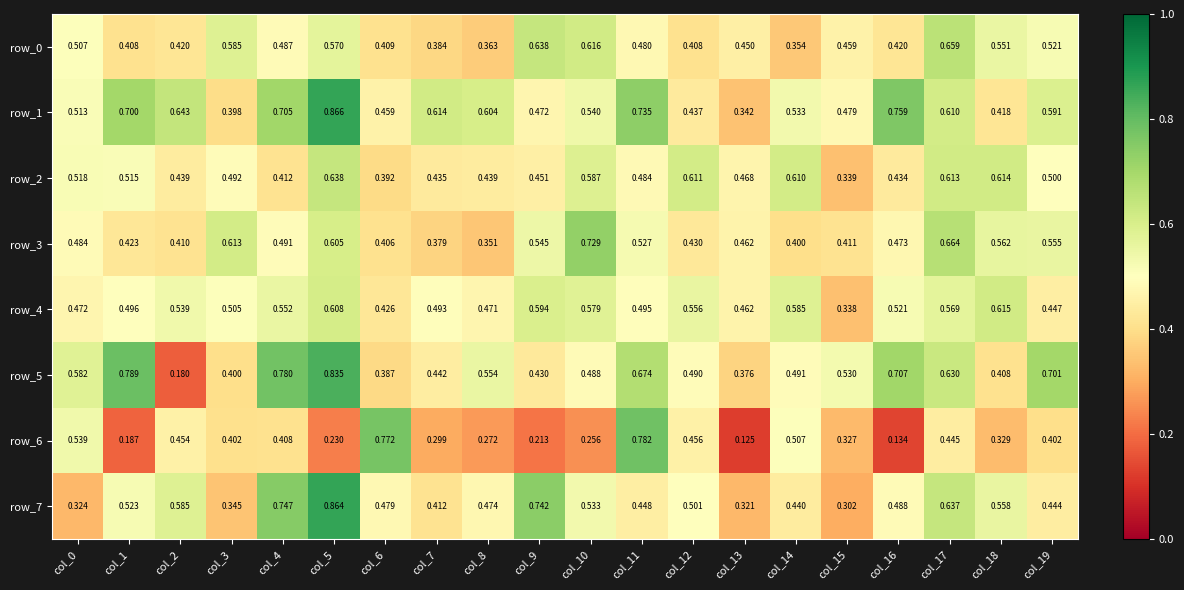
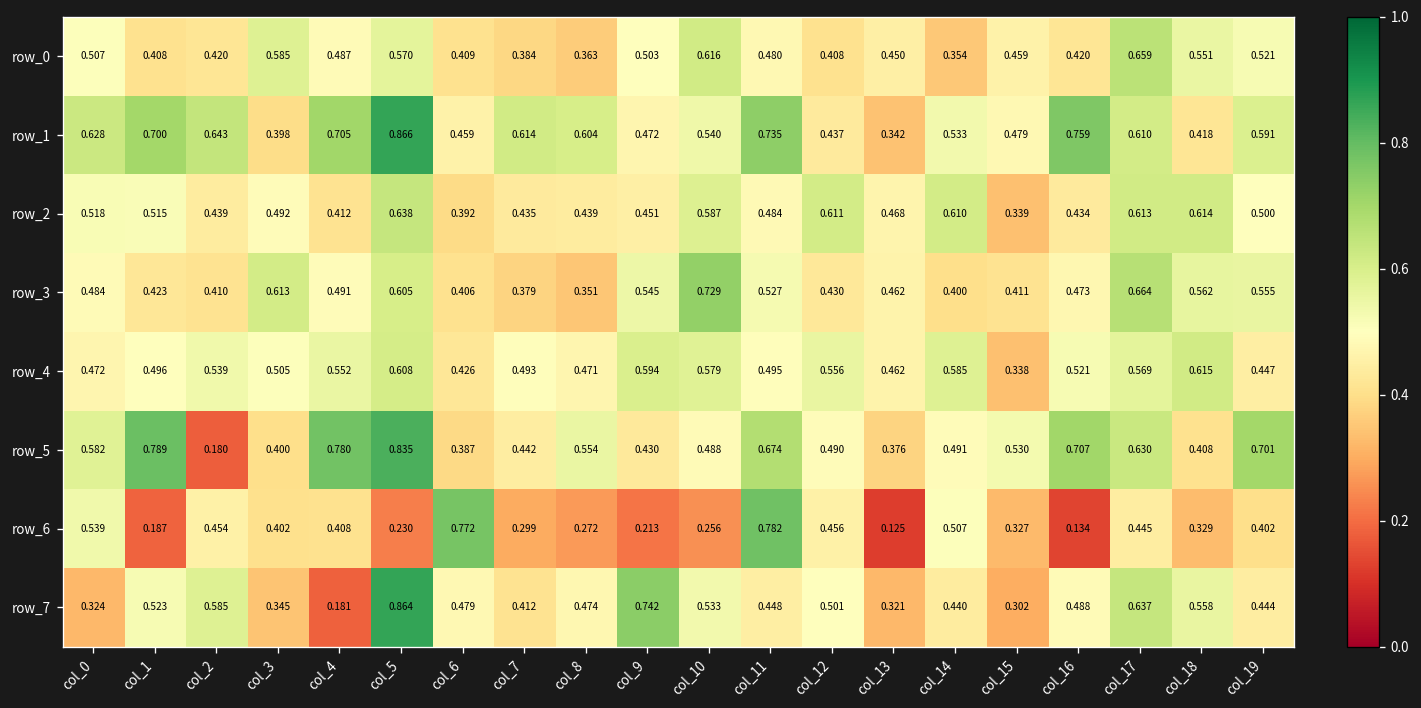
  {
    "row_0": {
      "col_0": 0.507,
      "col_1": 0.408,
      "col_2": 0.420,
      "col_3": 0.585,
      "col_4": 0.487,
      "col_5": 0.570,
      "col_6": 0.409,
      "col_7": 0.384,
      "col_8": 0.363,
-     "col_9": 0.638,
+     "col_9": 0.503,
      "col_10": 0.616,
      "col_11": 0.480,
      "col_12": 0.408,
      "col_13": 0.450,
      "col_14": 0.354,
      "col_15": 0.459,
      "col_16": 0.420,
      "col_17": 0.659,
      "col_18": 0.551,
      "col_19": 0.521
    },
    "row_1": {
-     "col_0": 0.513,
+     "col_0": 0.628,
      "col_1": 0.700,
      "col_2": 0.643,
      "col_3": 0.398,
      "col_4": 0.705,
      "col_5": 0.866,
      "col_6": 0.459,
      "col_7": 0.614,
      "col_8": 0.604,
      "col_9": 0.472,
      "col_10": 0.540,
      "col_11": 0.735,
      "col_12": 0.437,
      "col_13": 0.342,
      "col_14": 0.533,
      "col_15": 0.479,
      "col_16": 0.759,
      "col_17": 0.610,
      "col_18": 0.418,
      "col_19": 0.591
    },
    "row_2": {
      "col_0": 0.518,
      "col_1": 0.515,
      "col_2": 0.439,
      "col_3": 0.492,
      "col_4": 0.412,
      "col_5": 0.638,
      "col_6": 0.392,
      "col_7": 0.435,
      "col_8": 0.439,
      "col_9": 0.451,
      "col_10": 0.587,
      "col_11": 0.484,
      "col_12": 0.611,
      "col_13": 0.468,
      "col_14": 0.610,
      "col_15": 0.339,
      "col_16": 0.434,
      "col_17": 0.613,
      "col_18": 0.614,
      "col_19": 0.500
    },
    "row_3": {
      "col_0": 0.484,
      "col_1": 0.423,
      "col_2": 0.410,
      "col_3": 0.613,
      "col_4": 0.491,
      "col_5": 0.605,
      "col_6": 0.406,
      "col_7": 0.379,
      "col_8": 0.351,
      "col_9": 0.545,
      "col_10": 0.729,
      "col_11": 0.527,
      "col_12": 0.430,
      "col_13": 0.462,
      "col_14": 0.400,
      "col_15": 0.411,
      "col_16": 0.473,
      "col_17": 0.664,
      "col_18": 0.562,
      "col_19": 0.555
    },
    "row_4": {
      "col_0": 0.472,
      "col_1": 0.496,
      "col_2": 0.539,
      "col_3": 0.505,
      "col_4": 0.552,
      "col_5": 0.608,
      "col_6": 0.426,
      "col_7": 0.493,
      "col_8": 0.471,
      "col_9": 0.594,
      "col_10": 0.579,
      "col_11": 0.495,
      "col_12": 0.556,
      "col_13": 0.462,
      "col_14": 0.585,
      "col_15": 0.338,
      "col_16": 0.521,
      "col_17": 0.569,
      "col_18": 0.615,
      "col_19": 0.447
    },
    "row_5": {
      "col_0": 0.582,
      "col_1": 0.789,
      "col_2": 0.180,
      "col_3": 0.400,
      "col_4": 0.780,
      "col_5": 0.835,
      "col_6": 0.387,
      "col_7": 0.442,
      "col_8": 0.554,
      "col_9": 0.430,
      "col_10": 0.488,
      "col_11": 0.674,
      "col_12": 0.490,
      "col_13": 0.376,
      "col_14": 0.491,
      "col_15": 0.530,
      "col_16": 0.707,
      "col_17": 0.630,
      "col_18": 0.408,
      "col_19": 0.701
    },
    "row_6": {
      "col_0": 0.539,
      "col_1": 0.187,
      "col_2": 0.454,
      "col_3": 0.402,
      "col_4": 0.408,
      "col_5": 0.230,
      "col_6": 0.772,
      "col_7": 0.299,
      "col_8": 0.272,
      "col_9": 0.213,
      "col_10": 0.256,
      "col_11": 0.782,
      "col_12": 0.456,
      "col_13": 0.125,
      "col_14": 0.507,
      "col_15": 0.327,
      "col_16": 0.134,
      "col_17": 0.445,
      "col_18": 0.329,
      "col_19": 0.402
    },
    "row_7": {
      "col_0": 0.324,
      "col_1": 0.523,
      "col_2": 0.585,
      "col_3": 0.345,
-     "col_4": 0.747,
+     "col_4": 0.181,
      "col_5": 0.864,
      "col_6": 0.479,
      "col_7": 0.412,
      "col_8": 0.474,
      "col_9": 0.742,
      "col_10": 0.533,
      "col_11": 0.448,
      "col_12": 0.501,
      "col_13": 0.321,
      "col_14": 0.440,
      "col_15": 0.302,
      "col_16": 0.488,
      "col_17": 0.637,
      "col_18": 0.558,
      "col_19": 0.444
    }
  }
